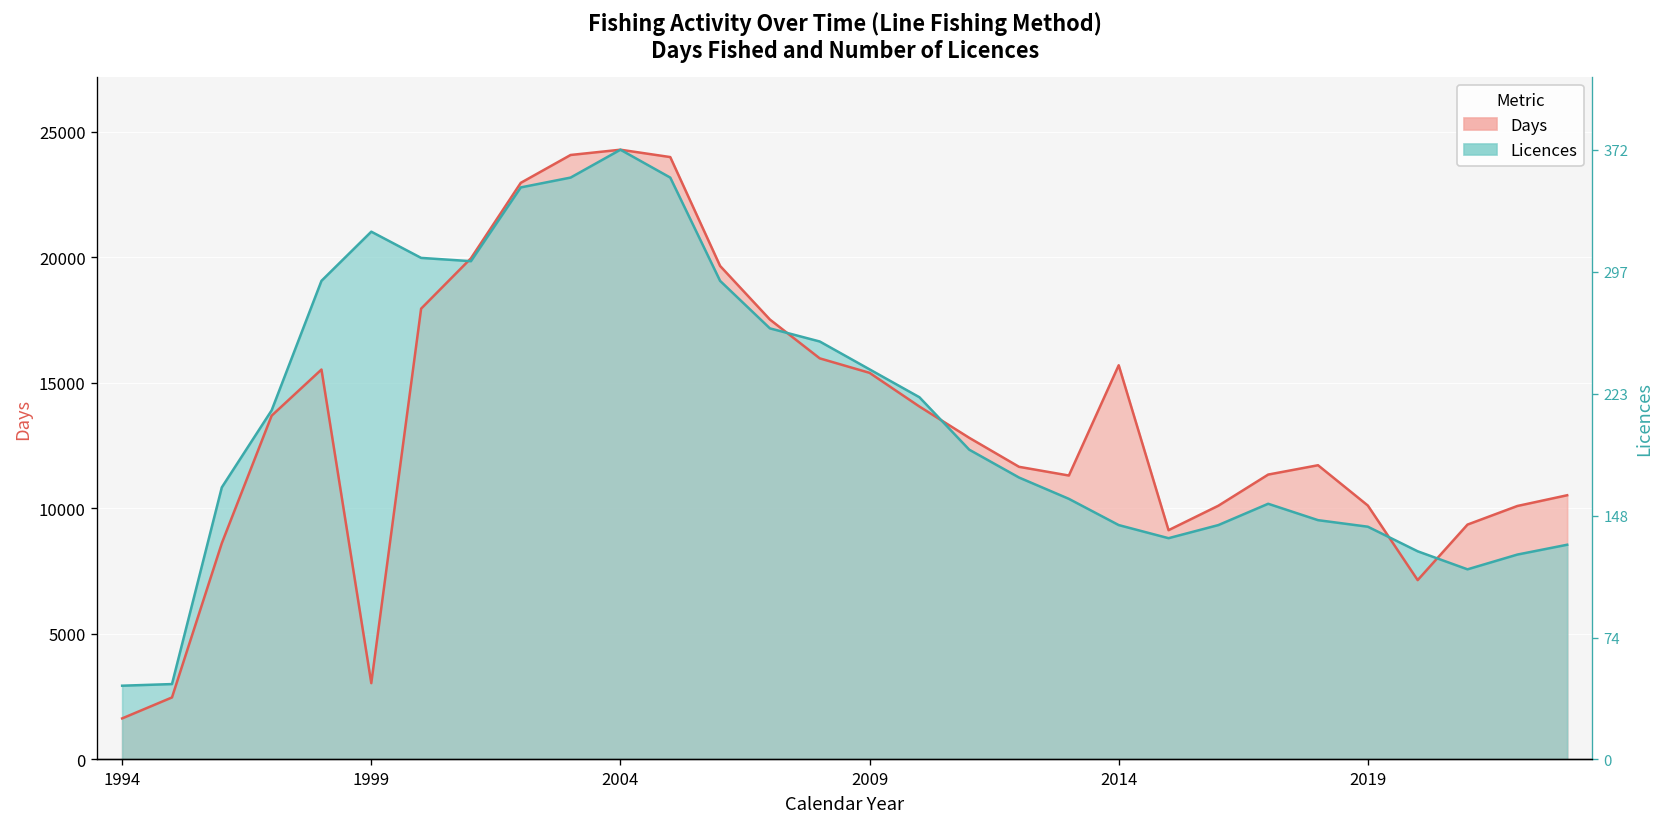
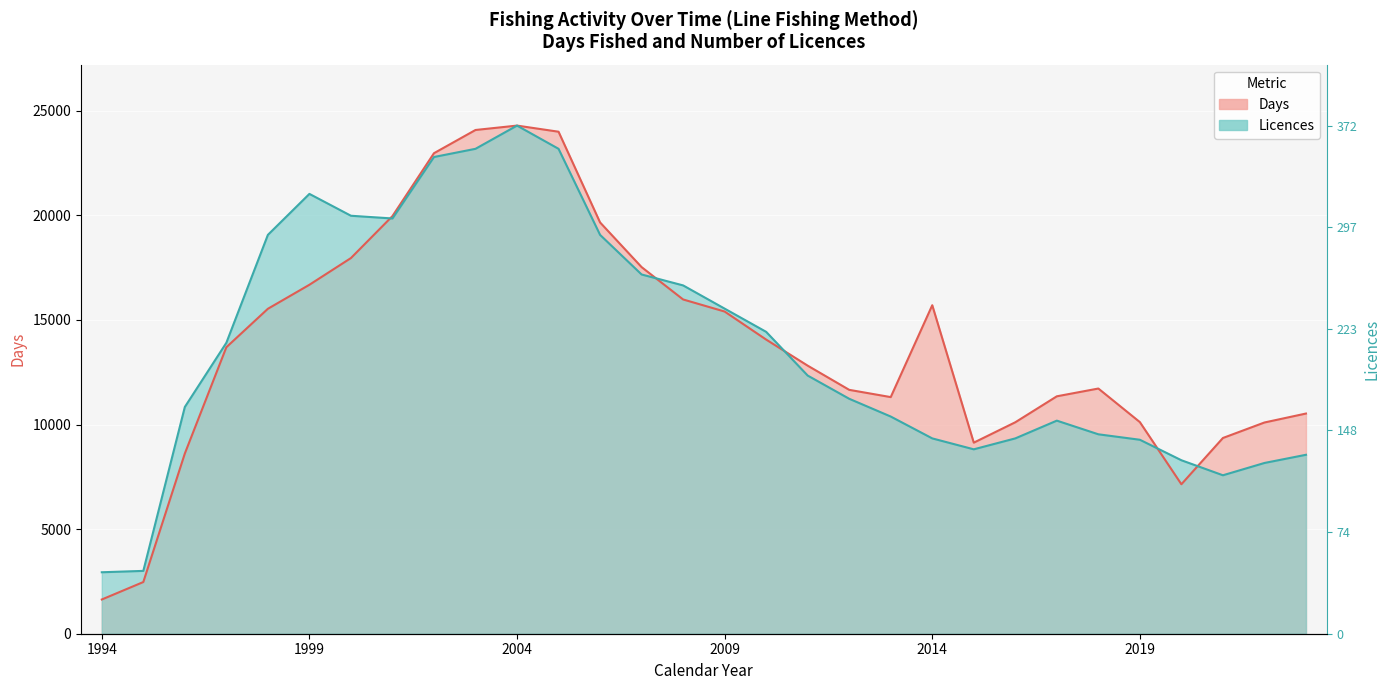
  {
    "Days": {
      "1994": 1600,
-     "1999": 3000,
+     "1999": 16700,
      "2009": 15400,
      "2014": 15700,
      "2019": 10100
    }
  }
